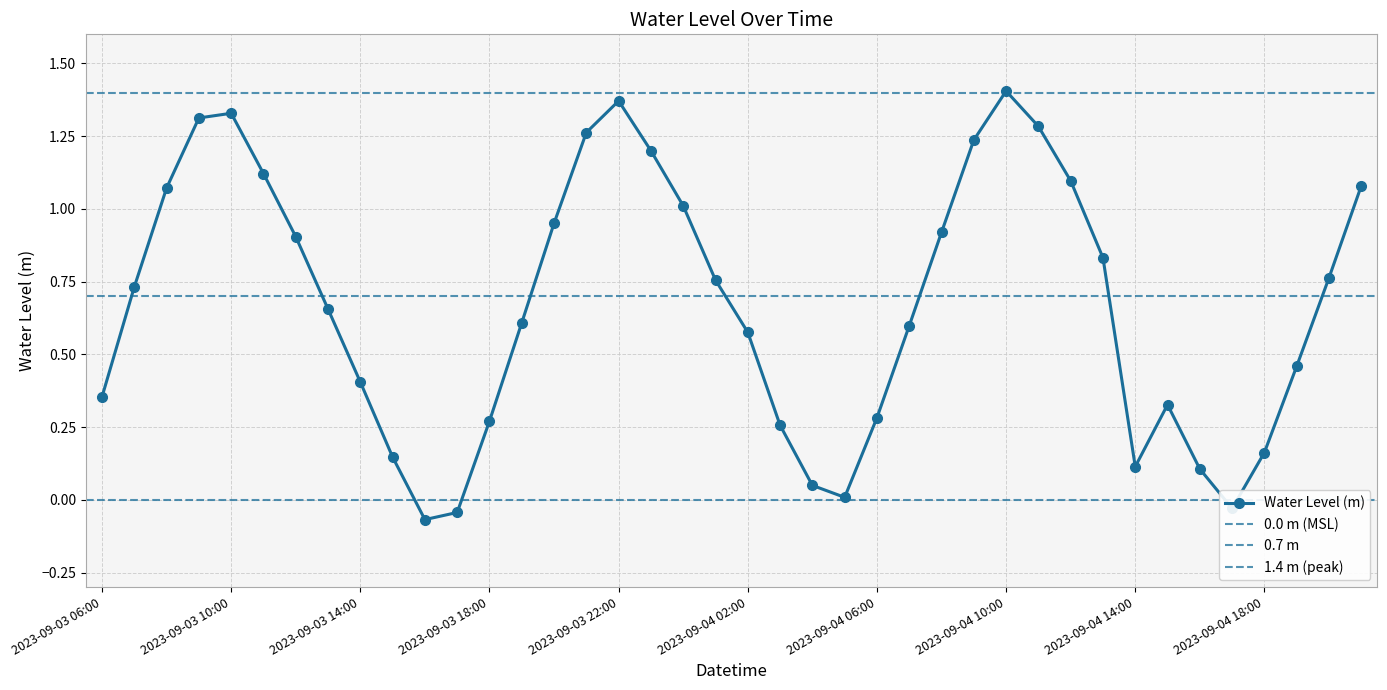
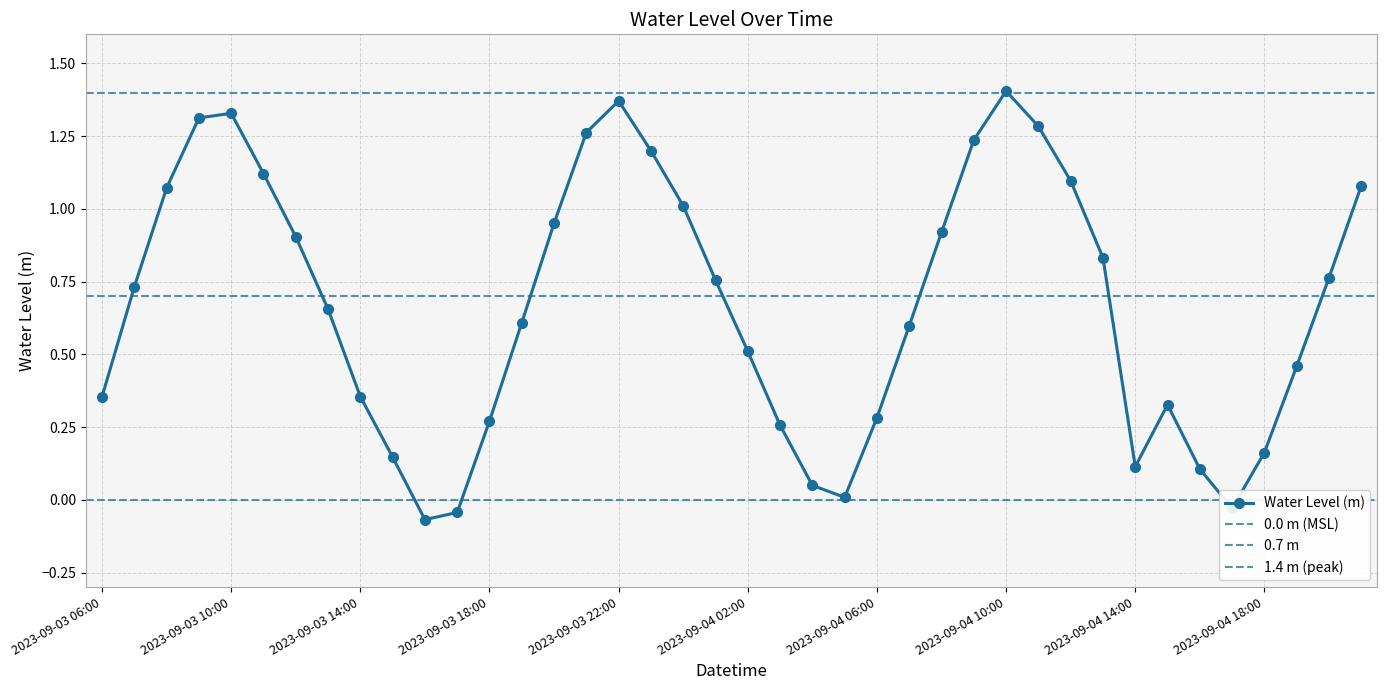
  {
    "2023-09-03 06:00": 0.35,
    "2023-09-03 10:00": 1.33,
-   "2023-09-03 14:00": 0.40,
+   "2023-09-03 14:00": 0.35,
    "2023-09-03 18:00": 0.27,
    "2023-09-03 22:00": 1.37,
-   "2023-09-04 02:00": 0.58,
+   "2023-09-04 02:00": 0.51,
    "2023-09-04 06:00": 0.28,
    "2023-09-04 10:00": 1.41,
    "2023-09-04 14:00": 0.11,
    "2023-09-04 18:00": 0.16
  }
